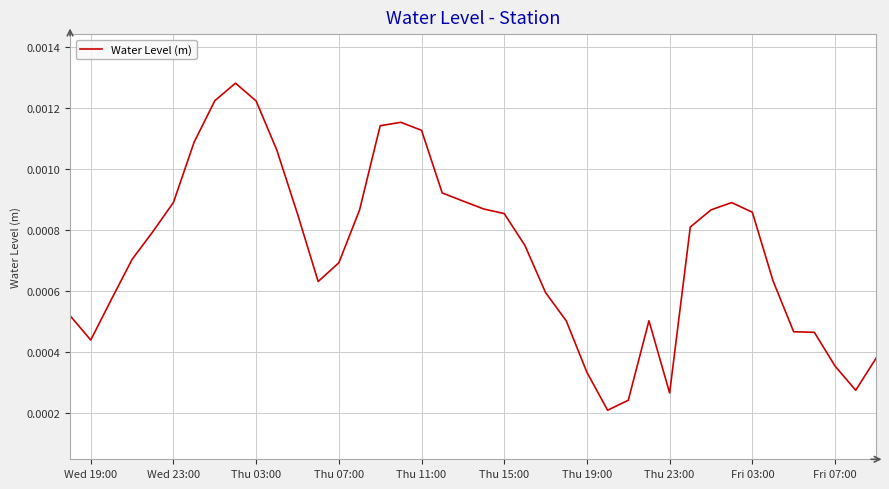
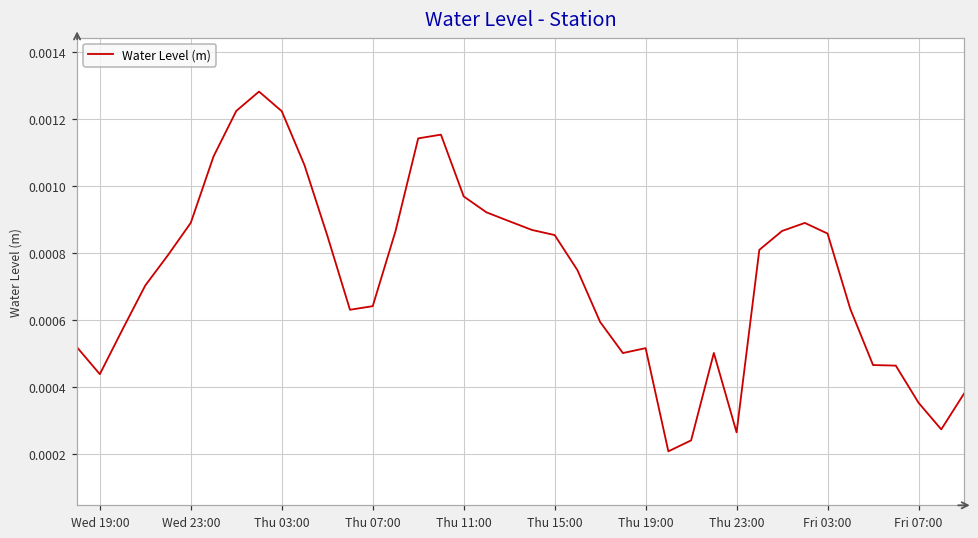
  {
    "Wed 19:00": 0.00044,
    "Wed 23:00": 0.00089,
    "Thu 03:00": 0.00122,
-   "Thu 07:00": 0.00069,
-   "Thu 11:00": 0.00113,
+   "Thu 07:00": 0.00064,
+   "Thu 11:00": 0.00097,
    "Thu 15:00": 0.00085,
-   "Thu 19:00": 0.00033,
+   "Thu 19:00": 0.00052,
    "Thu 23:00": 0.00027,
    "Fri 03:00": 0.00086,
    "Fri 07:00": 0.00035
  }
